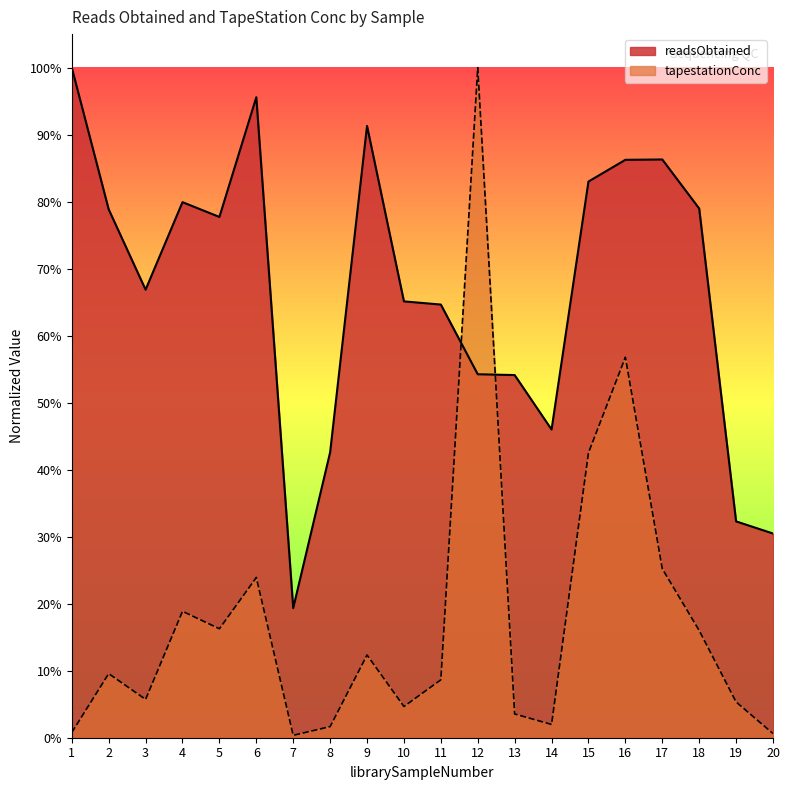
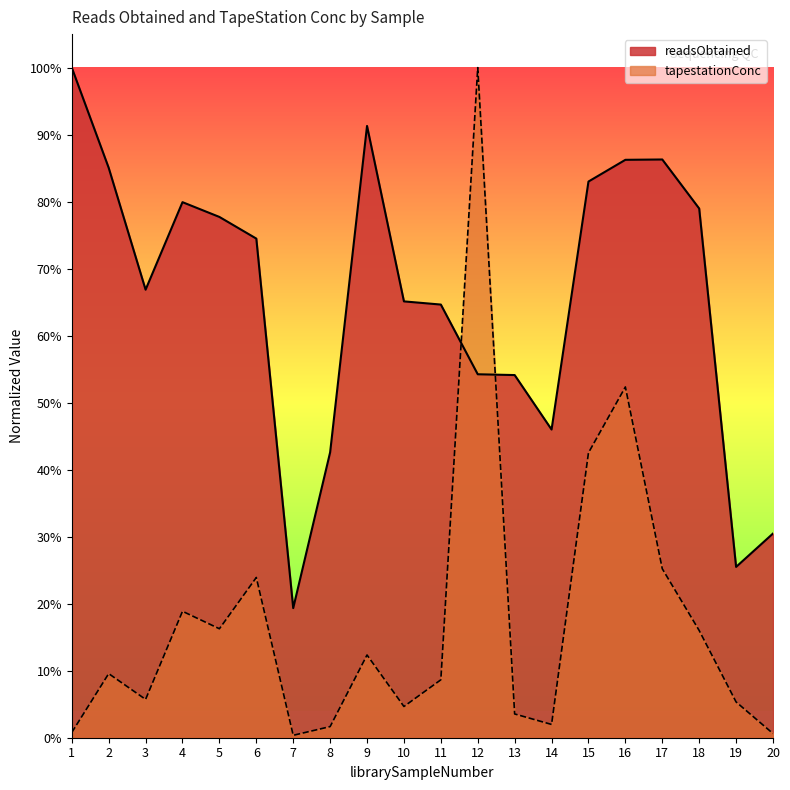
  {
    "readsObtained": {
      "1": "100%",
-     "2": "79%",
+     "2": "85%",
      "3": "67%",
      "4": "80%",
      "5": "78%",
-     "6": "96%",
+     "6": "74%",
      "7": "19%",
      "8": "43%",
      "9": "91%",
      "10": "65%",
      "11": "65%",
      "12": "54%",
      "13": "54%",
      "14": "46%",
      "15": "83%",
      "16": "86%",
      "17": "86%",
      "18": "79%",
-     "19": "32%",
+     "19": "25%",
      "20": "30%"
    },
    "tapestationConc": {
      "2": "10%",
      "3": "6%",
      "4": "19%",
      "5": "16%",
      "6": "24%",
      "9": "12%",
      "10": "5%",
      "11": "9%",
      "12": "100%",
      "15": "43%",
-     "16": "57%",
+     "16": "52%",
      "17": "25%",
      "18": "16%",
      "19": "5%"
    }
  }
